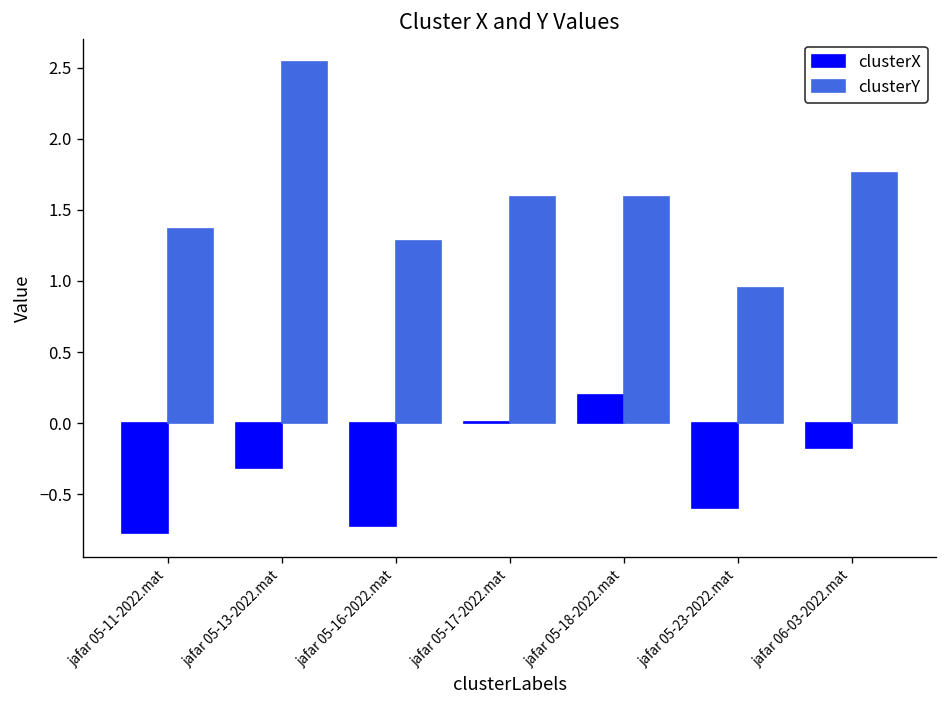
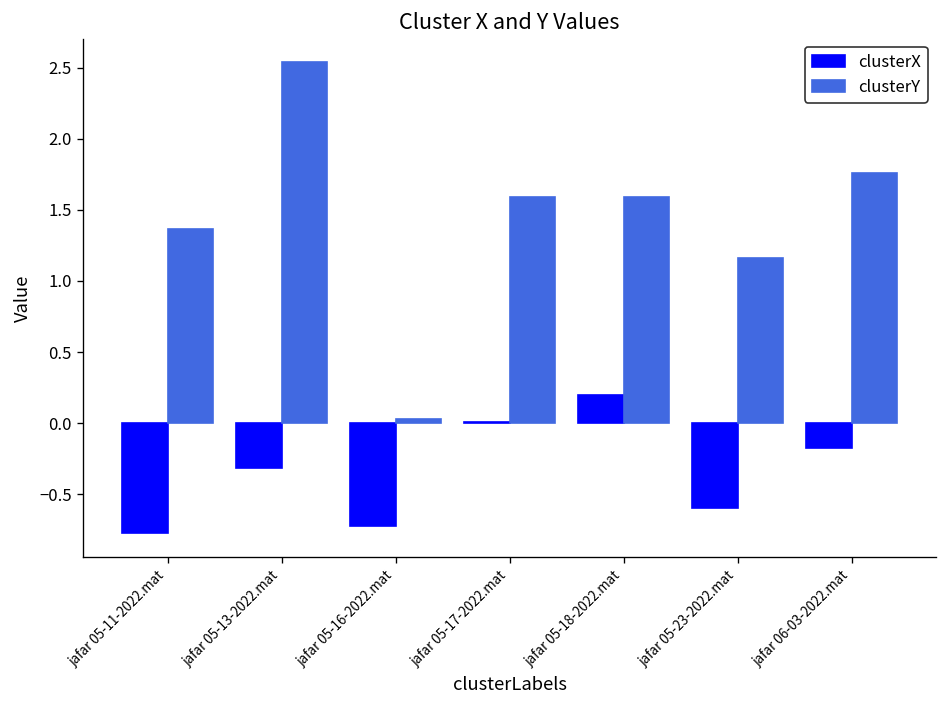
  {
    "clusterX": {
      "jafar 05-11-2022.mat": -0.78,
      "jafar 05-13-2022.mat": -0.32,
      "jafar 05-16-2022.mat": -0.73,
      "jafar 05-18-2022.mat": 0.20,
      "jafar 05-23-2022.mat": -0.60,
      "jafar 06-03-2022.mat": -0.18
    },
    "clusterY": {
      "jafar 05-11-2022.mat": 1.36,
      "jafar 05-13-2022.mat": 2.54,
-     "jafar 05-16-2022.mat": 1.28,
+     "jafar 05-16-2022.mat": 0.03,
      "jafar 05-17-2022.mat": 1.59,
      "jafar 05-18-2022.mat": 1.59,
-     "jafar 05-23-2022.mat": 0.95,
+     "jafar 05-23-2022.mat": 1.16,
      "jafar 06-03-2022.mat": 1.76
    }
  }
